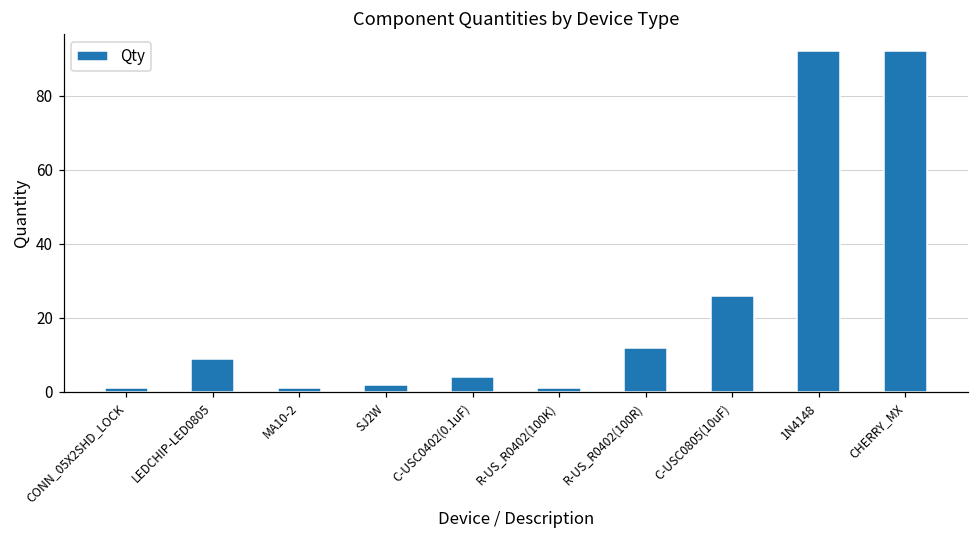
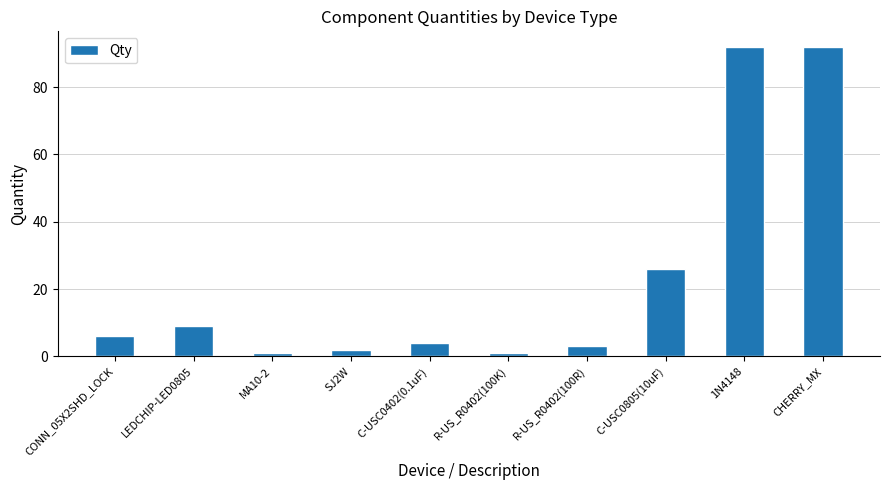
  {
-   "CONN_05X2SHD_LOCK": 1,
+   "CONN_05X2SHD_LOCK": 6,
    "LEDCHIP-LED0805": 9,
    "MA10-2": 1,
    "SJ2W": 2,
    "C-USC0402(0.1uF)": 4,
    "R-US_R0402(100K)": 1,
-   "R-US_R0402(100R)": 12,
+   "R-US_R0402(100R)": 3,
    "C-USC0805(10uF)": 26,
    "1N4148": 92,
    "CHERRY_MX": 92
  }
